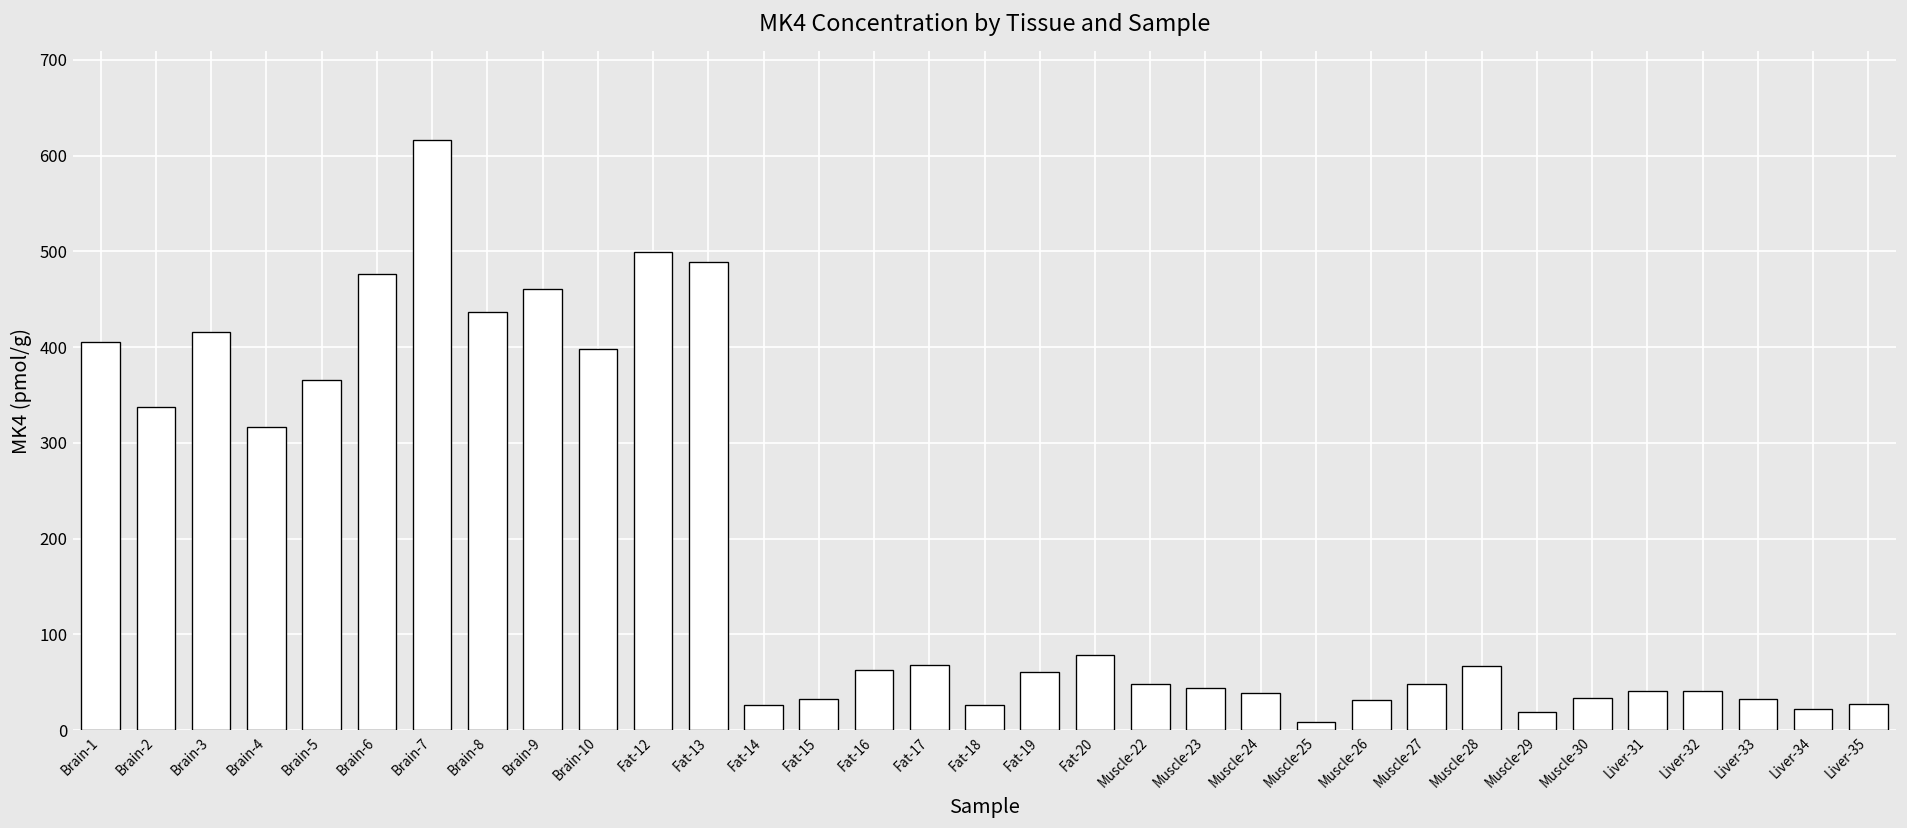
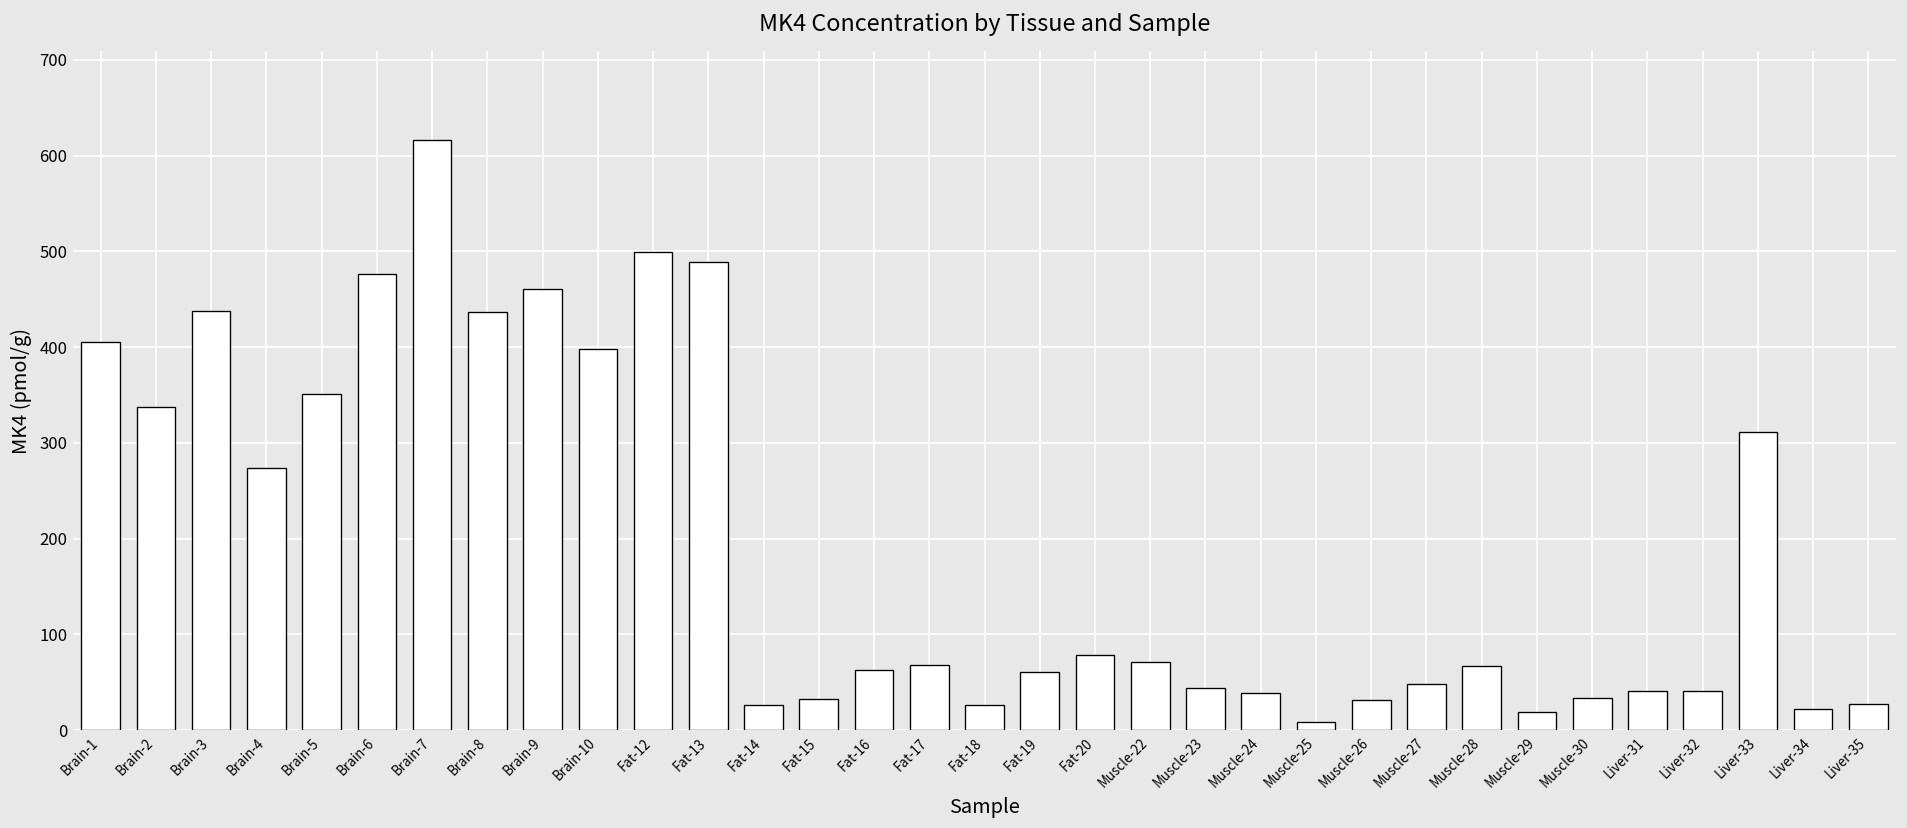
  {
    "Brain-1": 410,
    "Brain-2": 340,
-   "Brain-3": 420,
-   "Brain-4": 320,
-   "Brain-5": 370,
+   "Brain-3": 440,
+   "Brain-4": 270,
+   "Brain-5": 350,
    "Brain-6": 480,
    "Brain-7": 620,
    "Brain-8": 440,
    "Brain-9": 460,
    "Brain-10": 400,
    "Fat-12": 500,
    "Fat-13": 490,
    "Fat-14": 30,
    "Fat-15": 30,
    "Fat-16": 60,
    "Fat-17": 70,
    "Fat-18": 30,
    "Fat-19": 60,
    "Fat-20": 80,
-   "Muscle-22": 50,
+   "Muscle-22": 70,
    "Muscle-23": 40,
    "Muscle-24": 40,
    "Muscle-25": 10,
    "Muscle-26": 30,
    "Muscle-27": 50,
    "Muscle-28": 70,
    "Muscle-29": 20,
    "Muscle-30": 30,
    "Liver-31": 40,
    "Liver-32": 40,
-   "Liver-33": 30,
+   "Liver-33": 310,
    "Liver-34": 20,
    "Liver-35": 30
  }
